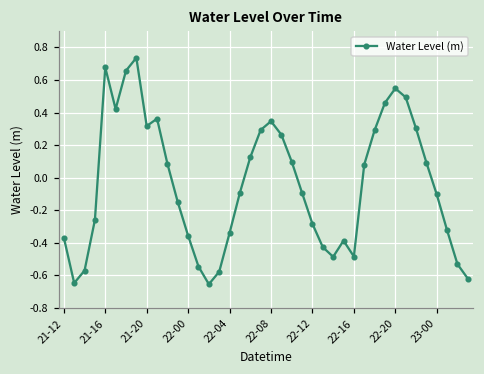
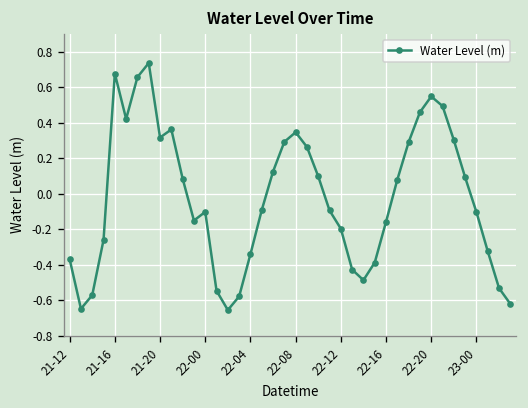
  {
    "21-12": -0.37,
    "21-16": 0.68,
    "21-20": 0.32,
-   "22-00": -0.36,
+   "22-00": -0.10,
    "22-04": -0.34,
    "22-08": 0.35,
-   "22-12": -0.28,
-   "22-16": -0.48,
+   "22-12": -0.20,
+   "22-16": -0.16,
    "22-20": 0.55,
    "23-00": -0.10
  }
